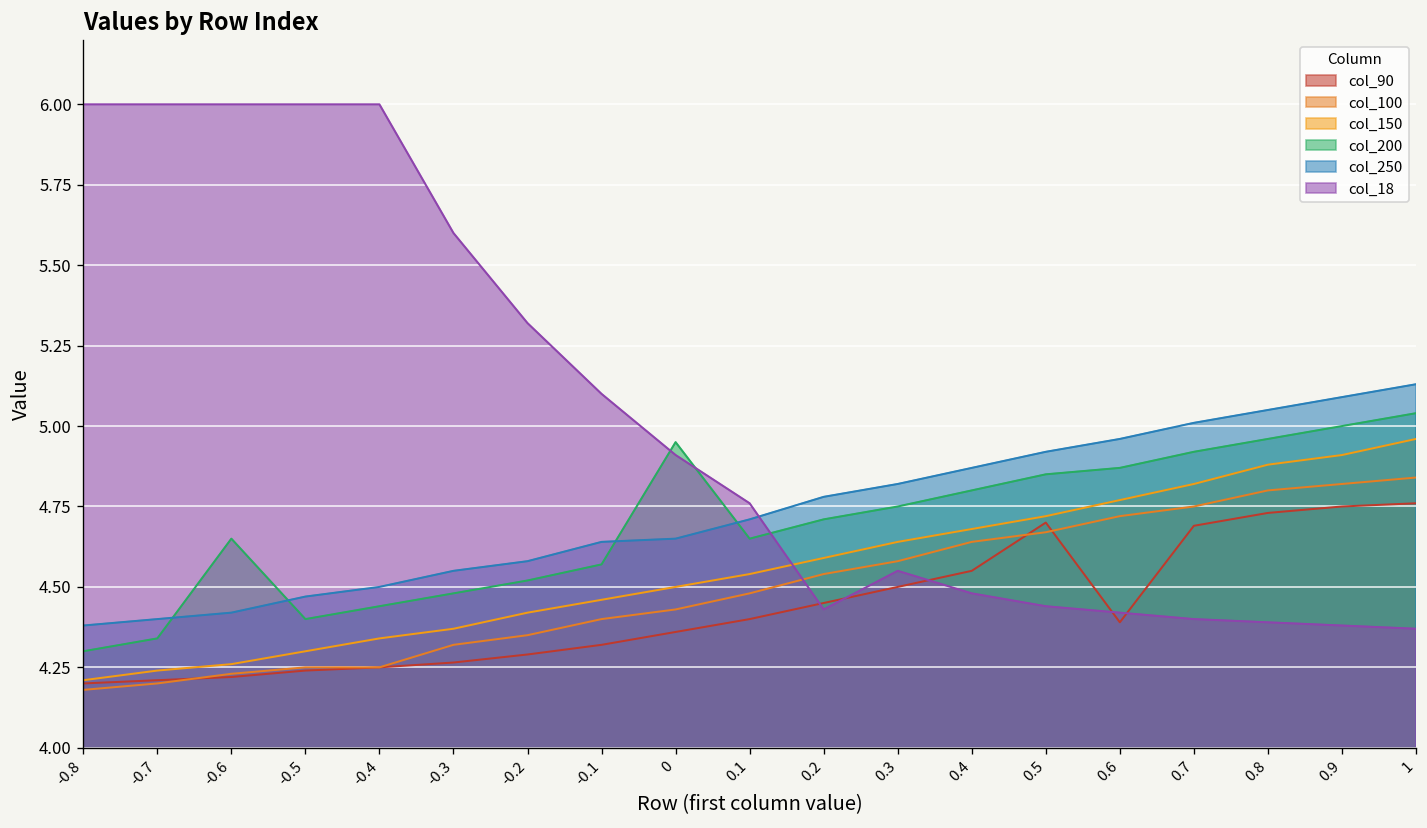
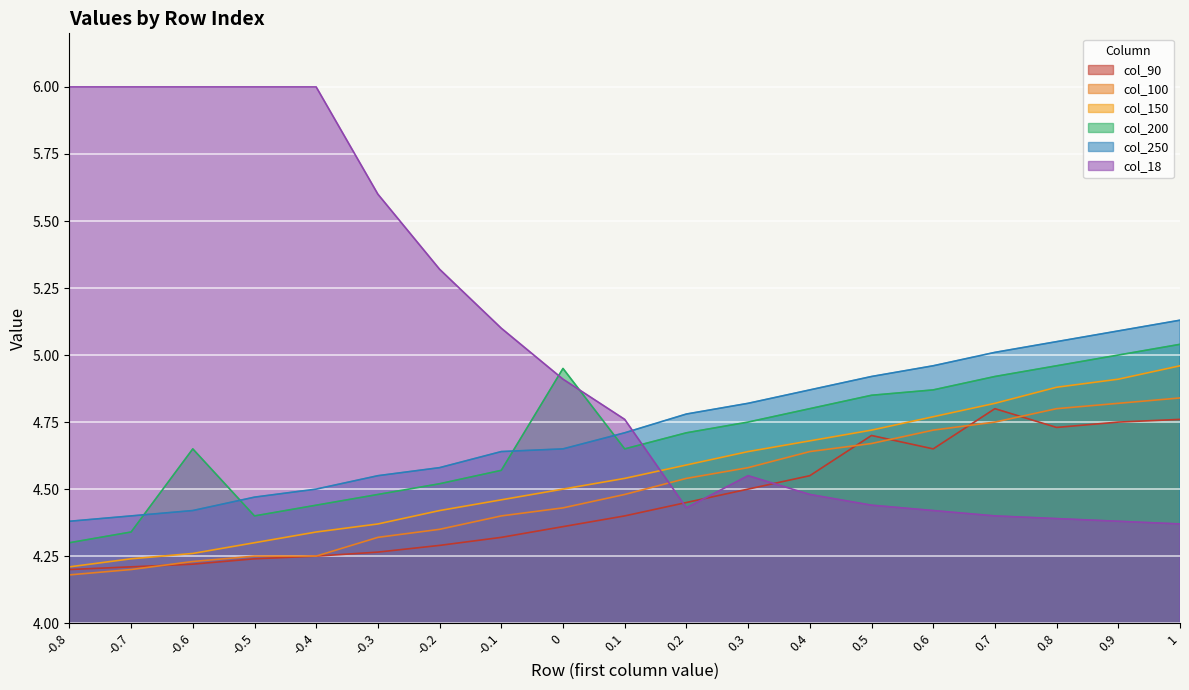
  {
    "col_90": {
      "-0.8": 4.20,
      "-0.7": 4.21,
      "-0.6": 4.22,
      "-0.5": 4.24,
      "-0.3": 4.27,
      "-0.2": 4.29,
      "-0.1": 4.32,
      "0": 4.36,
      "0.1": 4.40,
      "0.2": 4.45,
      "0.3": 4.50,
      "0.4": 4.55,
      "0.5": 4.70,
-     "0.6": 4.39,
-     "0.7": 4.69,
+     "0.6": 4.65,
+     "0.7": 4.80,
      "0.8": 4.73,
      "0.9": 4.75,
      "1": 4.76
    },
    "col_200": {
      "-0.8": 4.30,
      "-0.7": 4.34,
      "-0.6": 4.65,
      "-0.5": 4.40,
      "-0.4": 4.44,
      "-0.3": 4.48,
      "-0.2": 4.52,
      "-0.1": 4.57,
      "0": 4.95,
      "0.1": 4.65,
      "0.2": 4.71,
      "0.3": 4.75,
      "0.4": 4.80,
      "0.5": 4.85,
      "0.6": 4.87,
      "0.7": 4.92,
      "0.8": 4.96,
      "0.9": 5.00,
      "1": 5.04
    },
    "col_250": {
      "-0.8": 4.38,
      "-0.7": 4.40,
      "-0.6": 4.42,
      "-0.5": 4.47,
      "-0.4": 4.50,
      "-0.3": 4.55,
      "-0.2": 4.58,
      "-0.1": 4.64,
      "0": 4.65,
      "0.1": 4.71,
      "0.2": 4.78,
      "0.3": 4.82,
      "0.4": 4.87,
      "0.5": 4.92,
      "0.6": 4.96,
      "0.7": 5.01,
      "0.8": 5.05,
      "0.9": 5.09,
      "1": 5.13
    },
    "col_18": {
      "-0.8": 6.00,
      "-0.7": 6.00,
      "-0.6": 6.00,
      "-0.5": 6.00,
      "-0.4": 6.00,
      "-0.3": 5.60,
      "-0.2": 5.32,
      "-0.1": 5.10,
      "0": 4.91,
      "0.1": 4.76,
      "0.2": 4.43,
      "0.3": 4.55,
      "0.4": 4.48,
      "0.5": 4.44,
      "0.6": 4.42,
      "0.7": 4.40,
      "0.8": 4.39,
      "0.9": 4.38,
      "1": 4.37
    }
  }
